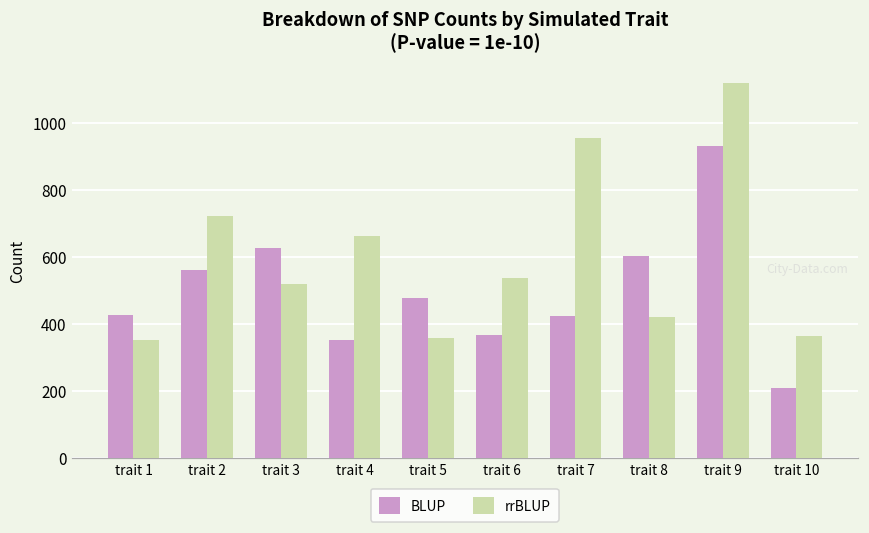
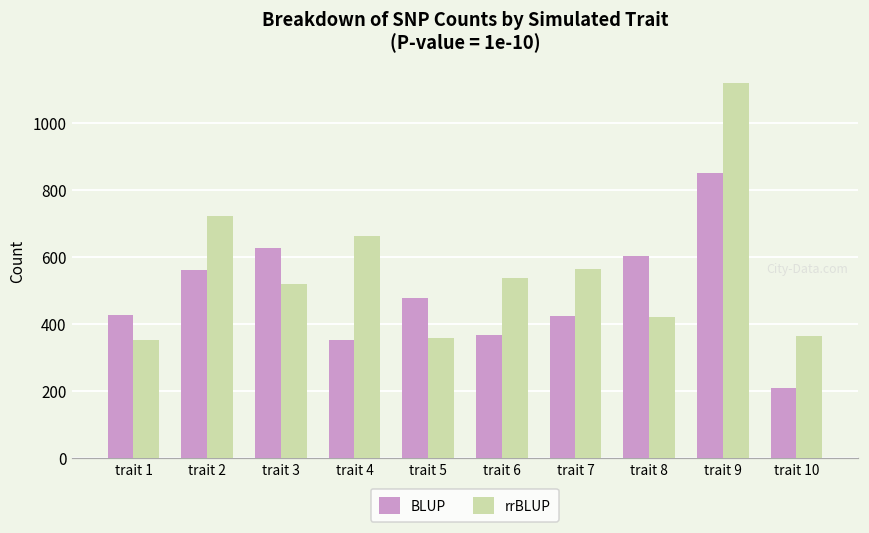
  {
    "BLUP": {
      "trait 1": 430,
      "trait 2": 560,
      "trait 3": 630,
      "trait 4": 350,
      "trait 5": 480,
      "trait 6": 370,
      "trait 7": 420,
      "trait 8": 600,
-     "trait 9": 930,
+     "trait 9": 850,
      "trait 10": 210
    },
    "rrBLUP": {
      "trait 1": 350,
      "trait 2": 720,
      "trait 3": 520,
      "trait 4": 660,
      "trait 5": 360,
      "trait 6": 540,
-     "trait 7": 960,
+     "trait 7": 570,
      "trait 8": 420,
      "trait 9": 1120,
      "trait 10": 370
    }
  }
